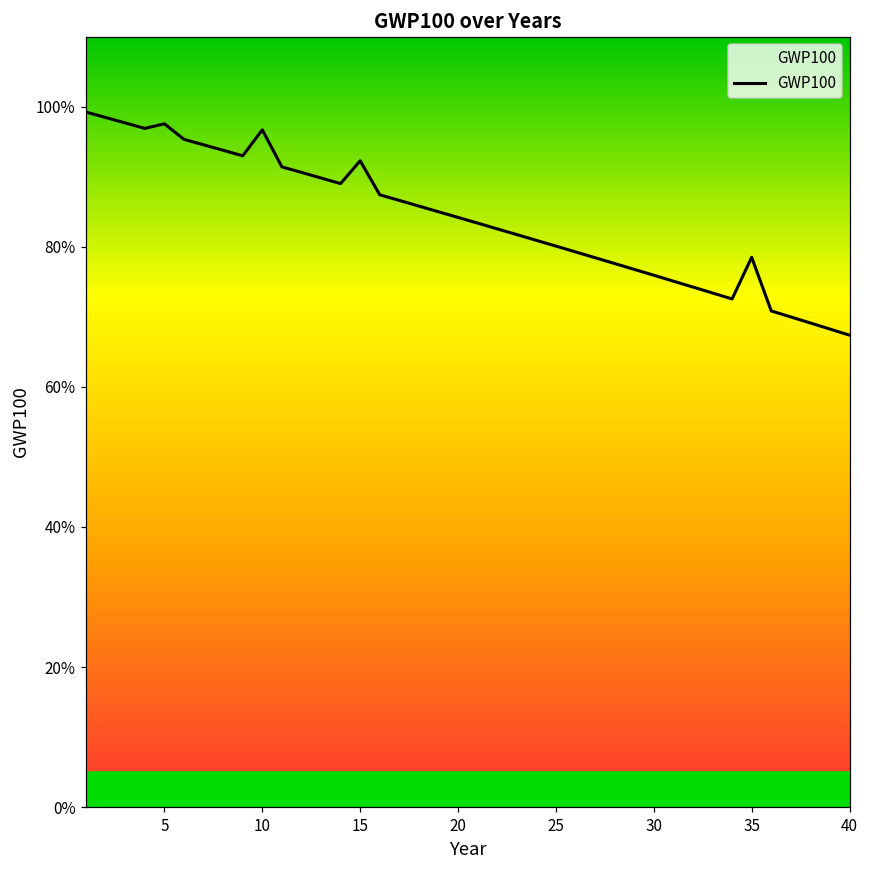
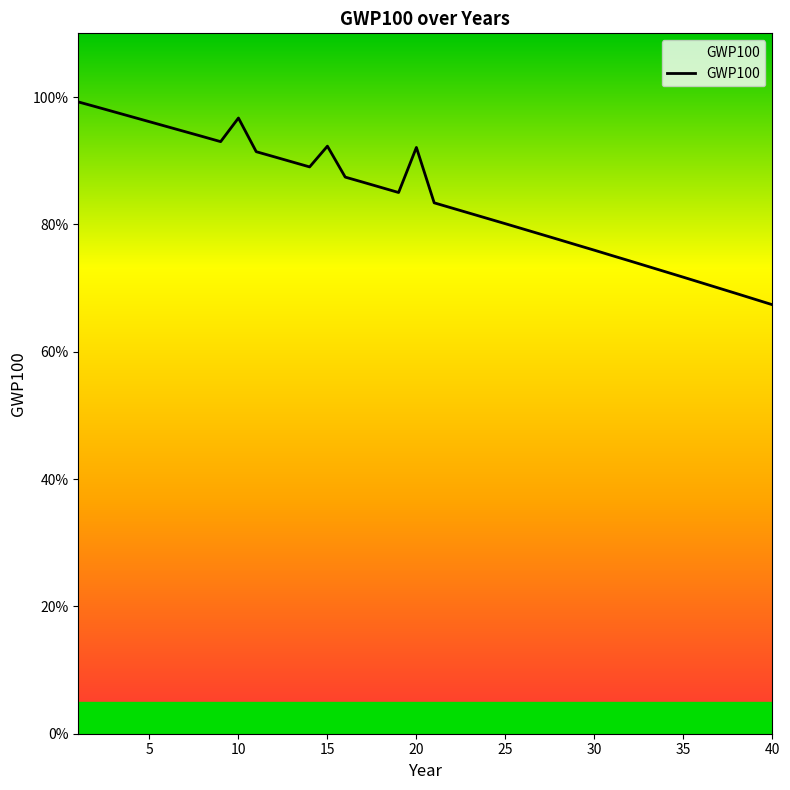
  {
-   "5": "98%",
+   "5": "96%",
    "10": "97%",
    "15": "92%",
-   "20": "84%",
+   "20": "92%",
    "25": "80%",
    "30": "76%",
-   "35": "79%",
+   "35": "72%",
    "40": "67%"
  }
